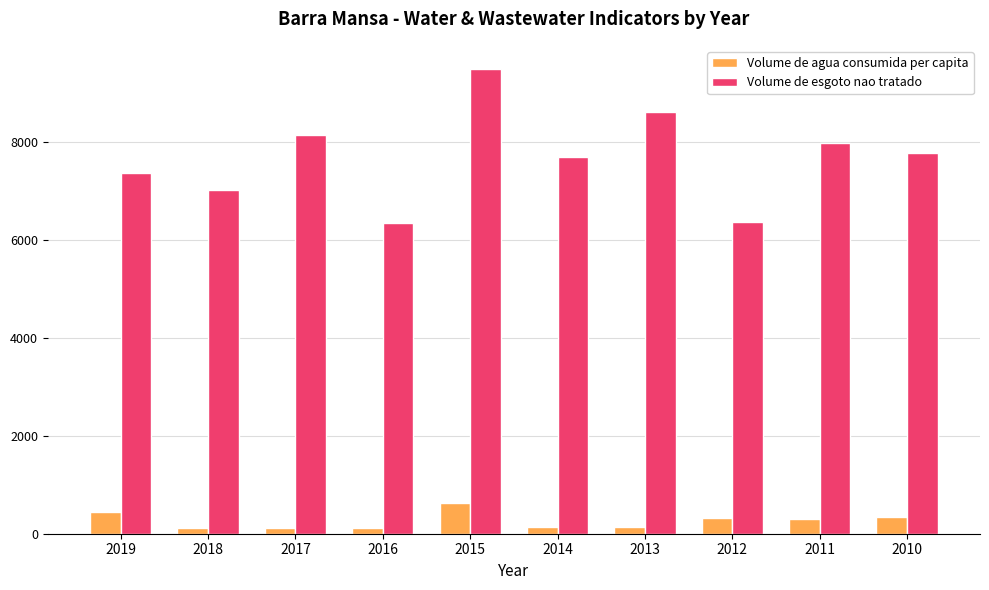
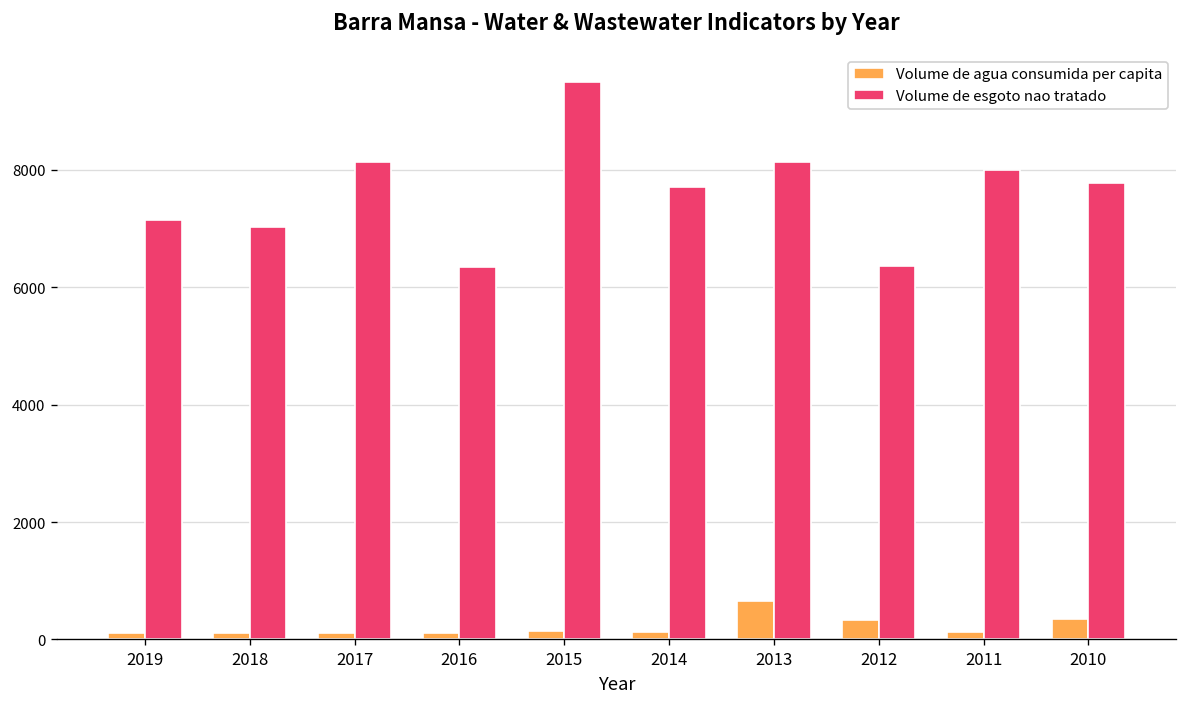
  {
    "Volume de agua consumida per capita": {
-     "2019": 400,
+     "2019": 100,
      "2018": 100,
      "2017": 100,
      "2016": 100,
-     "2015": 600,
+     "2015": 100,
      "2014": 100,
-     "2013": 100,
+     "2013": 700,
      "2012": 300,
-     "2011": 300,
+     "2011": 100,
      "2010": 300
    },
    "Volume de esgoto nao tratado": {
-     "2019": 7400,
+     "2019": 7100,
      "2018": 7000,
      "2017": 8100,
      "2016": 6400,
      "2015": 9500,
      "2014": 7700,
-     "2013": 8600,
+     "2013": 8100,
      "2012": 6400,
      "2011": 8000,
      "2010": 7800
    }
  }
